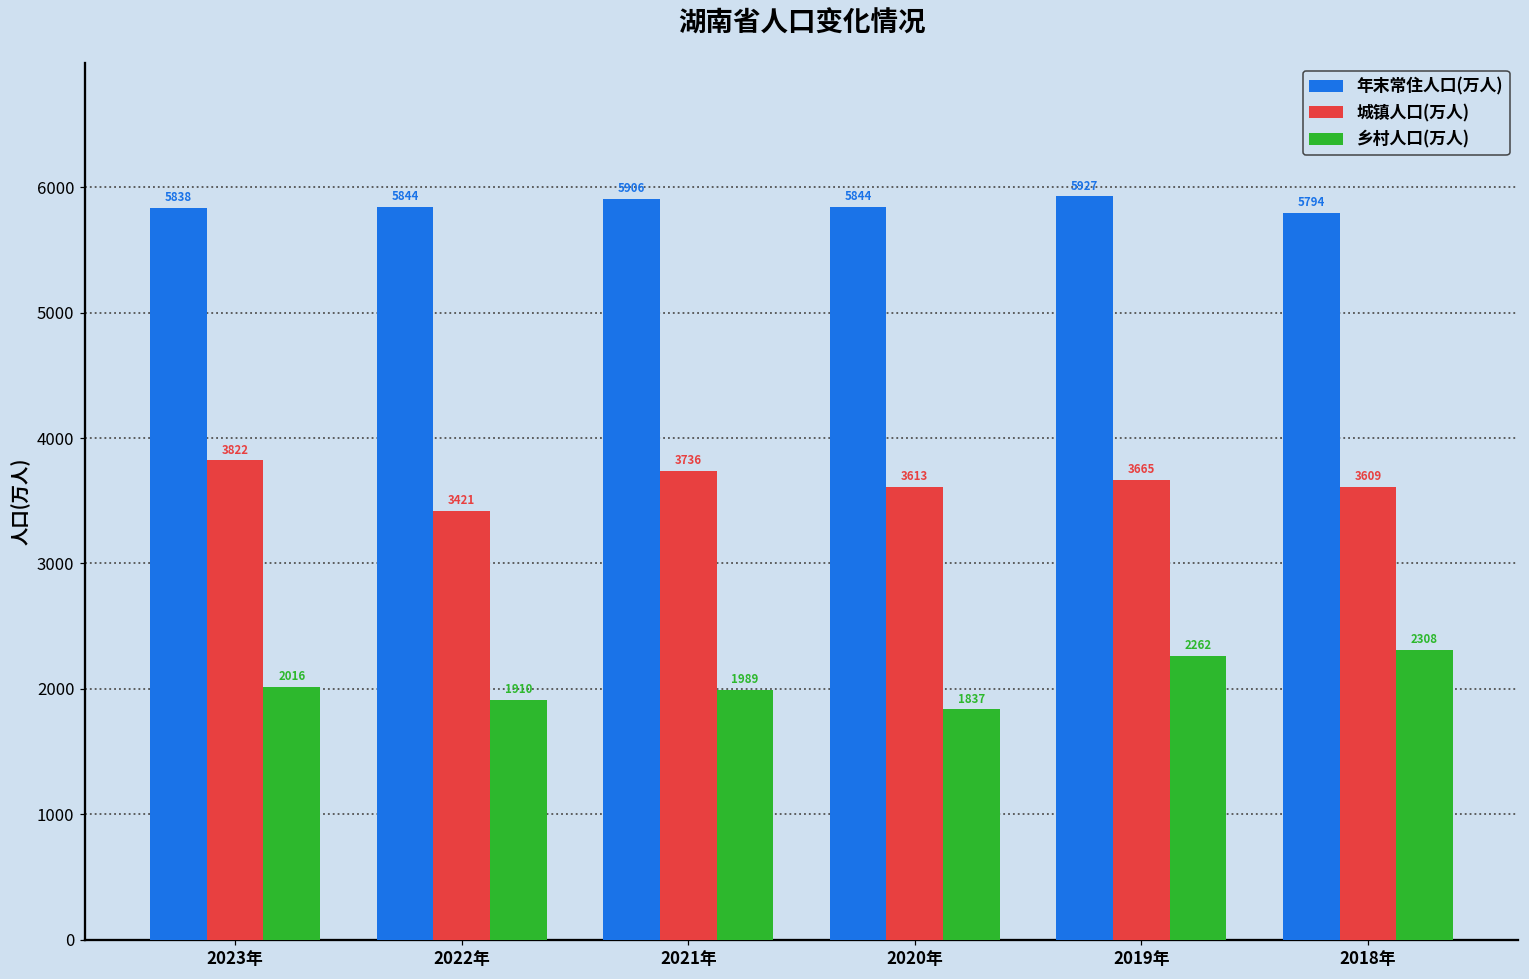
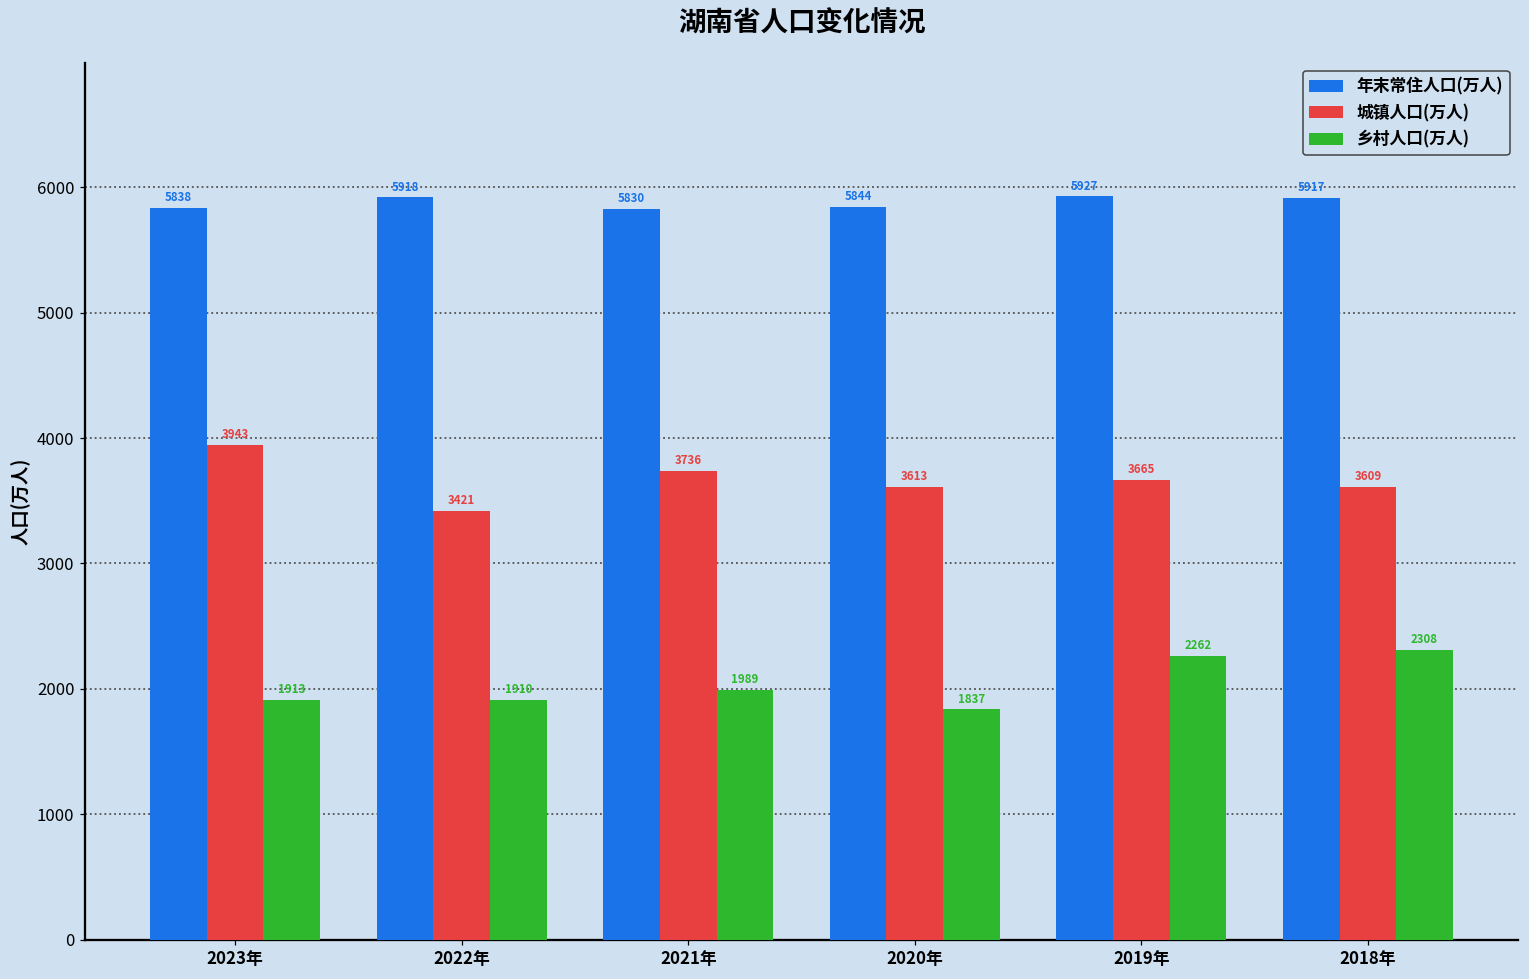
  {
    "年末常住人口(万人)": {
      "2023年": 5838,
-     "2022年": 5844,
-     "2021年": 5906,
+     "2022年": 5918,
+     "2021年": 5830,
      "2020年": 5844,
      "2019年": 5927,
-     "2018年": 5794
+     "2018年": 5917
    },
    "城镇人口(万人)": {
-     "2023年": 3822,
+     "2023年": 3943,
      "2022年": 3421,
      "2021年": 3736,
      "2020年": 3613,
      "2019年": 3665,
      "2018年": 3609
    },
    "乡村人口(万人)": {
-     "2023年": 2016,
+     "2023年": 1913,
      "2022年": 1910,
      "2021年": 1989,
      "2020年": 1837,
      "2019年": 2262,
      "2018年": 2308
    }
  }
